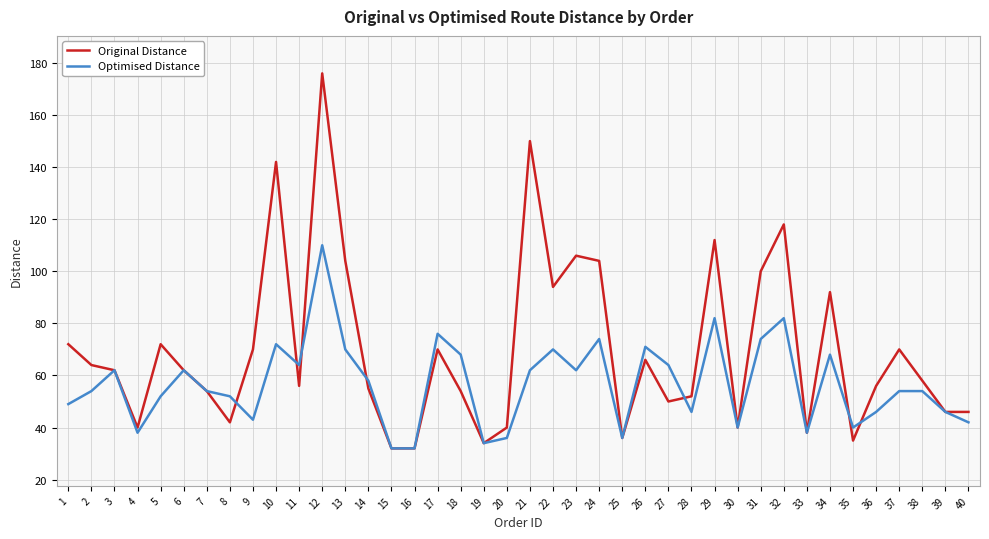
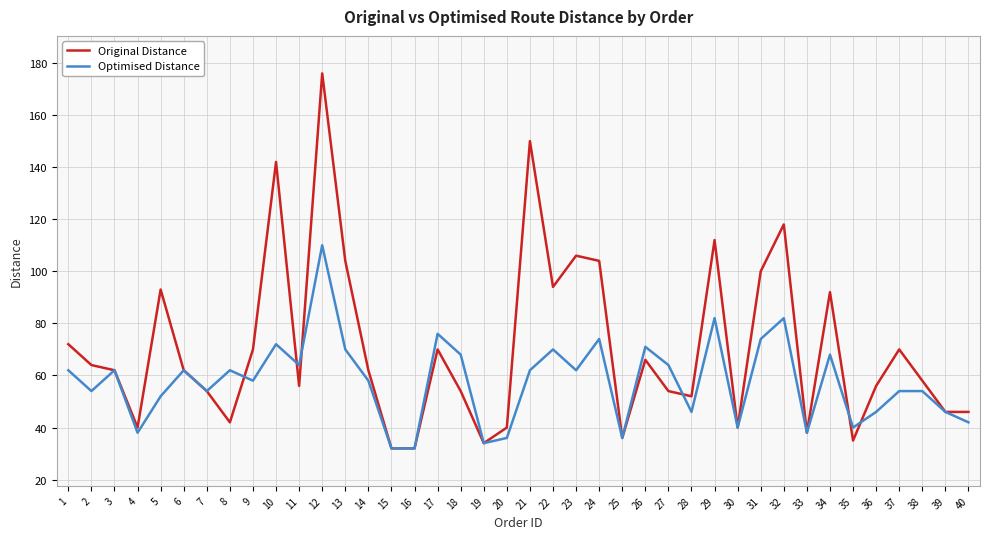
  {
    "Original Distance": {
      "1": 72,
      "2": 64,
      "4": 40,
-     "5": 72,
+     "5": 93,
      "8": 42,
      "9": 70,
      "10": 142,
      "11": 56,
      "12": 176,
      "13": 104,
-     "14": 55,
+     "14": 62,
      "17": 70,
      "18": 54,
      "20": 40,
      "21": 150,
      "22": 94,
      "23": 106,
      "24": 104,
      "26": 66,
-     "27": 50,
+     "27": 54,
      "28": 52,
      "29": 112,
      "31": 100,
      "32": 118,
      "34": 92,
      "35": 35,
      "36": 56,
      "37": 70,
      "38": 58,
      "40": 46
    },
    "Optimised Distance": {
-     "1": 49,
+     "1": 62,
      "2": 54,
      "4": 38,
      "5": 52,
-     "8": 52,
-     "9": 43,
+     "8": 62,
+     "9": 58,
      "10": 72,
      "11": 64,
      "12": 110,
      "13": 70,
      "14": 58,
      "17": 76,
      "18": 68,
      "20": 36,
      "21": 62,
      "22": 70,
      "23": 62,
      "24": 74,
      "26": 71,
      "27": 64,
      "28": 46,
      "29": 82,
      "31": 74,
      "32": 82,
      "34": 68,
      "35": 40,
      "36": 46,
      "37": 54,
      "38": 54,
      "40": 42
    }
  }
